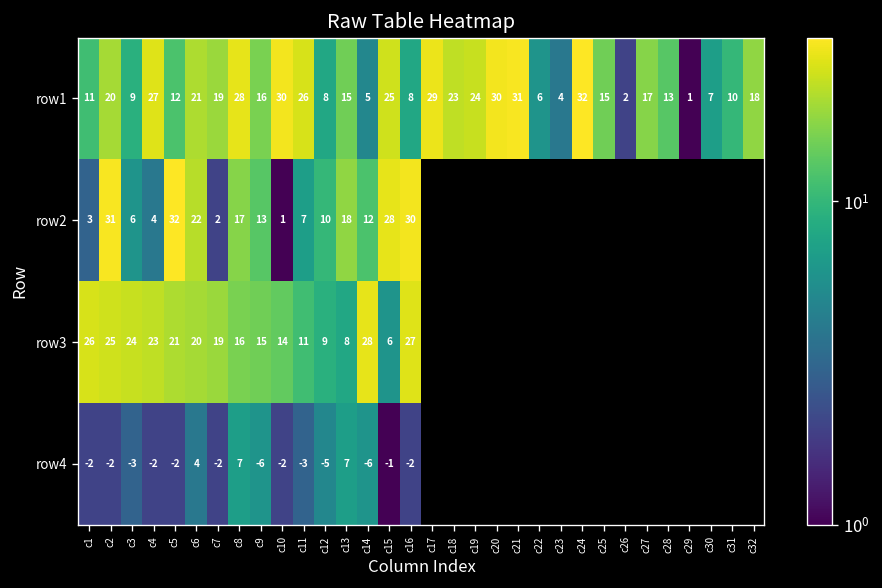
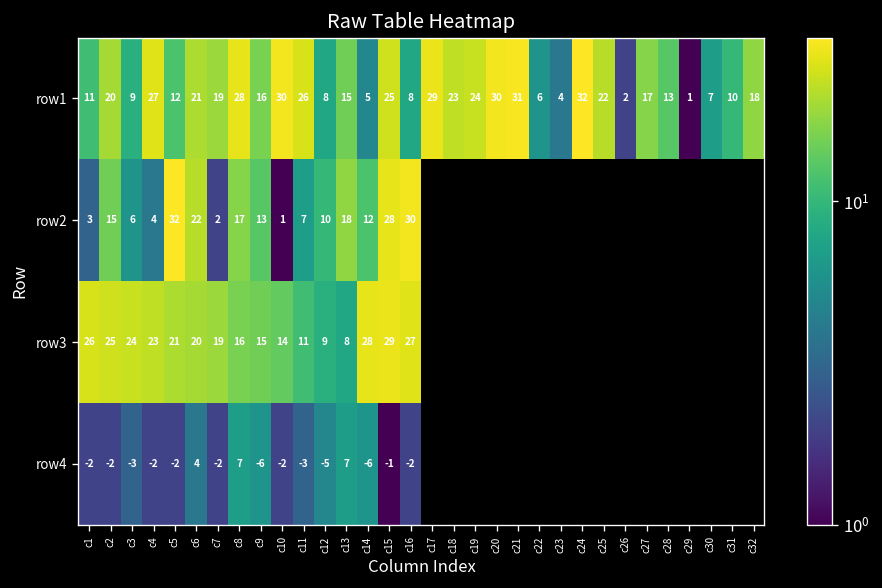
  {
    "row1": {
      "c1": 11,
      "c2": 20,
      "c3": 9,
      "c4": 27,
      "c5": 12,
      "c6": 21,
      "c7": 19,
      "c8": 28,
      "c9": 16,
      "c10": 30,
      "c11": 26,
      "c12": 8,
      "c13": 15,
      "c14": 5,
      "c15": 25,
      "c16": 8,
      "c17": 29,
      "c18": 23,
      "c19": 24,
      "c20": 30,
      "c21": 31,
      "c22": 6,
      "c23": 4,
      "c24": 32,
-     "c25": 15,
+     "c25": 22,
      "c26": 2,
      "c27": 17,
      "c28": 13,
      "c29": 1,
      "c30": 7,
      "c31": 10,
      "c32": 18
    },
    "row2": {
      "c1": 3,
-     "c2": 31,
+     "c2": 15,
      "c3": 6,
      "c4": 4,
      "c5": 32,
      "c6": 22,
      "c7": 2,
      "c8": 17,
      "c9": 13,
      "c10": 1,
      "c11": 7,
      "c12": 10,
      "c13": 18,
      "c14": 12,
      "c15": 28,
      "c16": 30
    },
    "row3": {
      "c1": 26,
      "c2": 25,
      "c3": 24,
      "c4": 23,
      "c5": 21,
      "c6": 20,
      "c7": 19,
      "c8": 16,
      "c9": 15,
      "c10": 14,
      "c11": 11,
      "c12": 9,
      "c13": 8,
      "c14": 28,
-     "c15": 6,
+     "c15": 29,
      "c16": 27
    },
    "row4": {
      "c1": -2,
      "c2": -2,
      "c3": -3,
      "c4": -2,
      "c5": -2,
      "c6": 4,
      "c7": -2,
      "c8": 7,
      "c9": -6,
      "c10": -2,
      "c11": -3,
      "c12": -5,
      "c13": 7,
      "c14": -6,
      "c15": -1,
      "c16": -2
    }
  }
